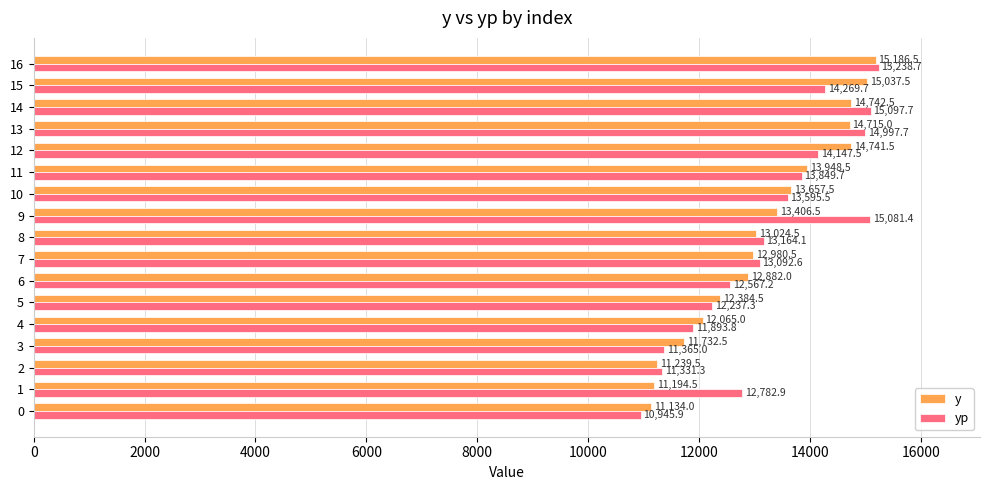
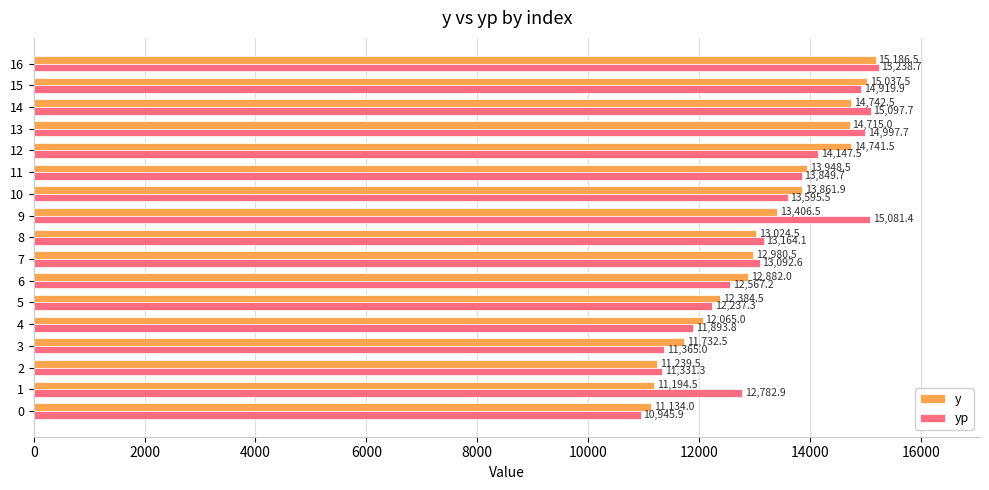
  {
    "y": {
      "14": "14,742.5",
      "12": "14,741.5",
-     "10": "13,657.5",
+     "10": "13,861.9",
      "9": "13,406.5",
      "6": "12,882.0",
      "3": "11,732.5",
      "1": "11,194.5"
    },
    "yp": {
-     "15": "14,269.7",
+     "15": "14,919.9",
      "14": "15,097.7",
      "12": "14,147.5",
      "9": "15,081.4",
      "6": "12,567.2",
      "3": "11,365.0",
      "1": "12,782.9"
    }
  }
